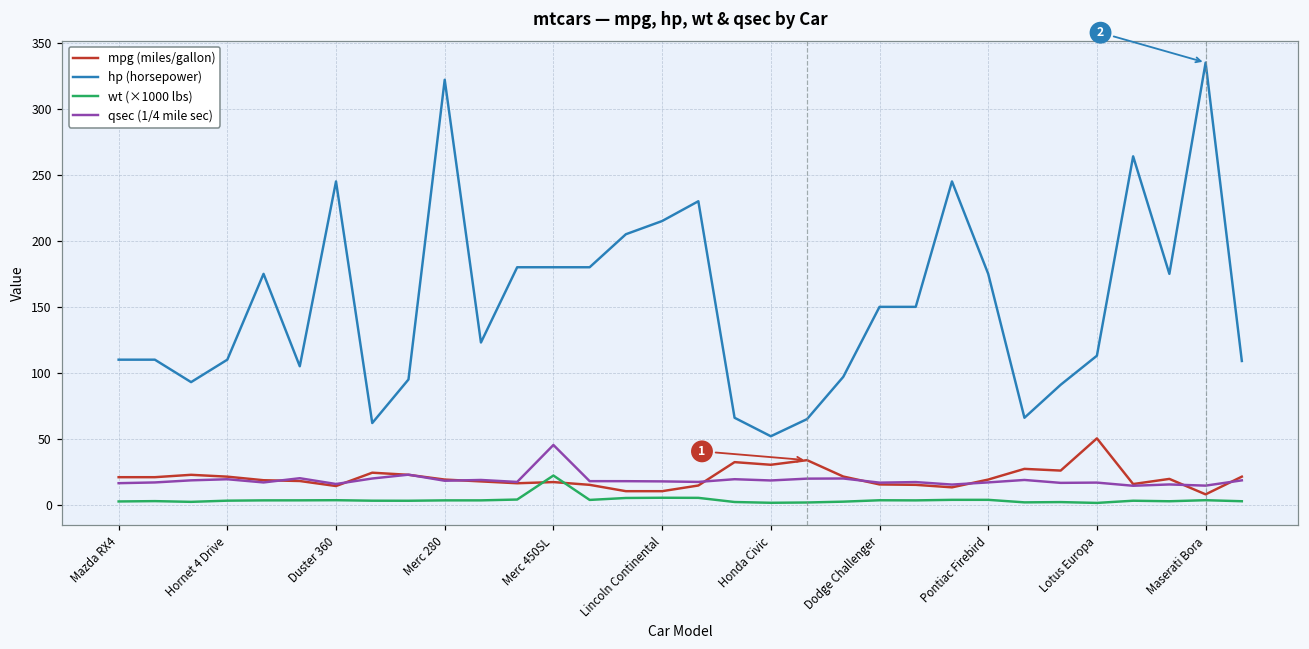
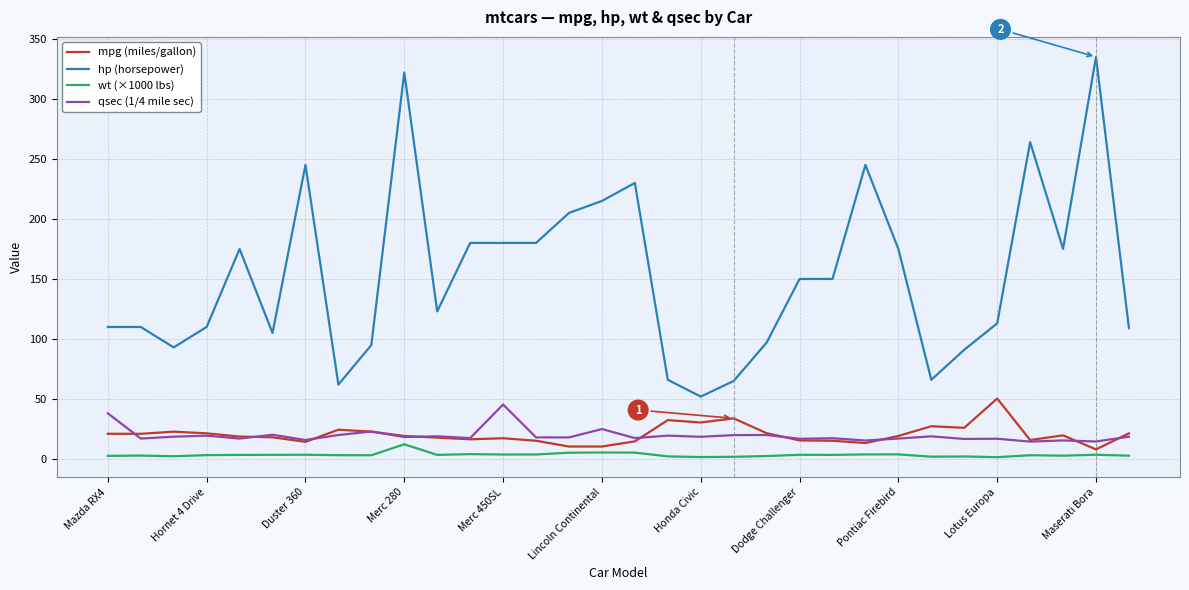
  {
    "mpg (miles/gallon)": {
      "Mazda RX4": 21,
      "Merc 450SL": 17,
      "Lincoln Continental": 10,
      "Honda Civic": 30,
      "Lotus Europa": 50,
      "Maserati Bora": 8
    },
    "hp (horsepower)": {
      "Mazda RX4": 110,
      "Hornet 4 Drive": 110,
      "Duster 360": 245,
      "Merc 280": 322,
      "Merc 450SL": 180,
      "Lincoln Continental": 215,
      "Honda Civic": 52,
      "Dodge Challenger": 150,
      "Pontiac Firebird": 175,
      "Lotus Europa": 113,
      "Maserati Bora": 335
    },
    "wt (×1000 lbs)": {
      "Mazda RX4": 3,
      "Hornet 4 Drive": 3,
      "Duster 360": 4,
-     "Merc 280": 3,
-     "Merc 450SL": 22,
+     "Merc 280": 12,
+     "Merc 450SL": 4,
      "Lincoln Continental": 5,
      "Honda Civic": 2,
      "Dodge Challenger": 4,
      "Pontiac Firebird": 4,
      "Lotus Europa": 2,
      "Maserati Bora": 4
    },
    "qsec (1/4 mile sec)": {
-     "Mazda RX4": 16,
+     "Mazda RX4": 38,
      "Merc 450SL": 45,
-     "Lincoln Continental": 18,
+     "Lincoln Continental": 25,
      "Honda Civic": 19,
      "Lotus Europa": 17,
      "Maserati Bora": 15
    }
  }
